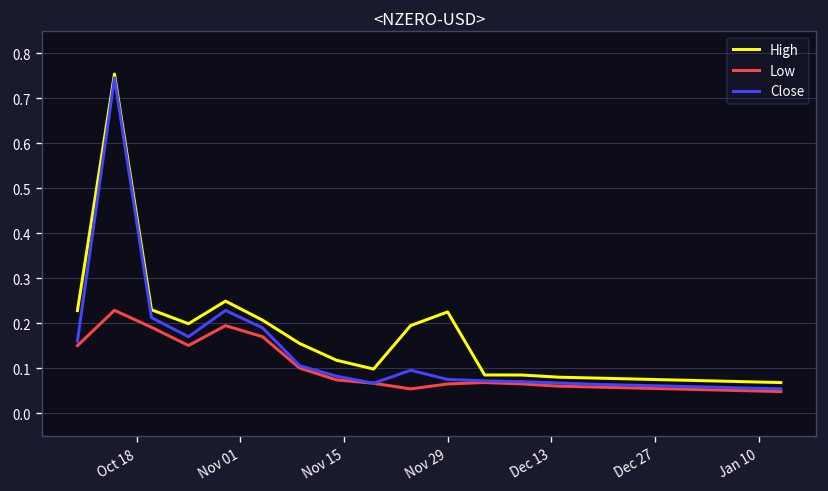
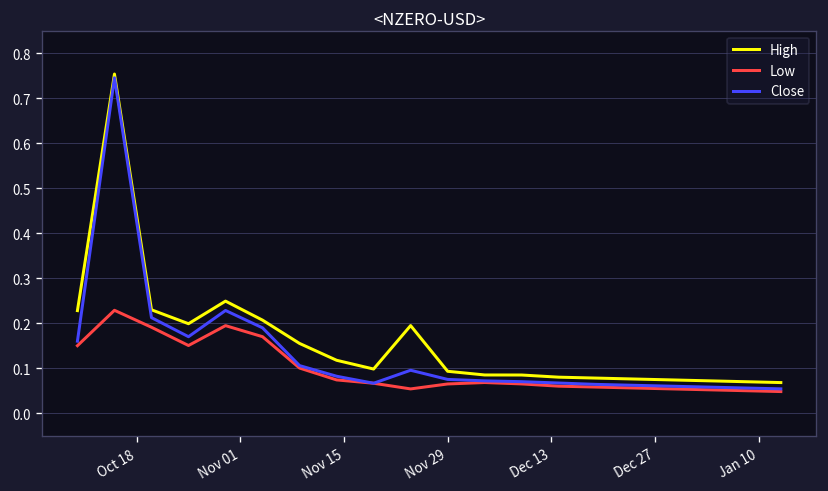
  {
    "High": {
-     "Nov 29": 0.23
+     "Nov 29": 0.09
    },
    "Low": {
      "Nov 29": 0.06
    },
    "Close": {
      "Nov 29": 0.08
    }
  }
